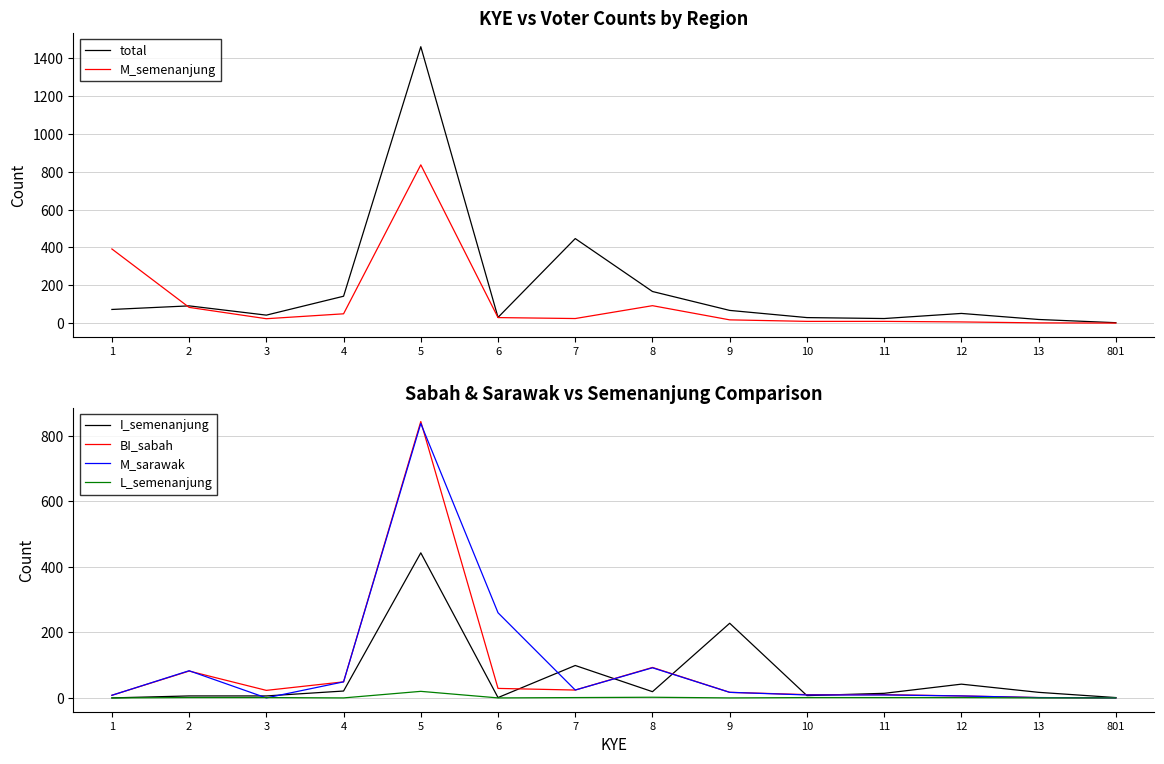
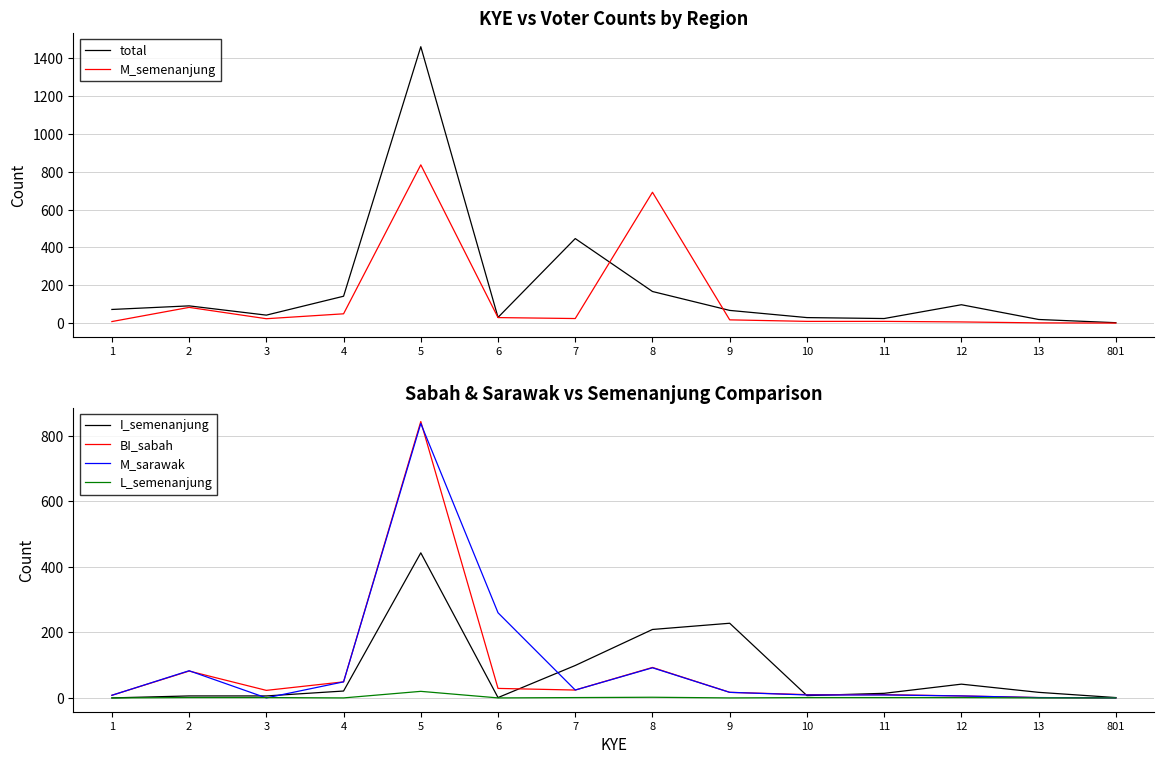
  {
    "KYE vs Voter Counts by Region": {
      "total": {
        "1": 70,
        "3": 40,
        "4": 140,
        "5": 1460,
        "7": 450,
        "8": 170,
        "9": 70,
        "10": 30,
        "11": 20,
-       "12": 50,
+       "12": 100,
        "13": 20
      },
      "M_semenanjung": {
-       "1": 390,
+       "1": 10,
        "3": 20,
        "4": 50,
        "5": 840,
        "7": 20,
-       "8": 90,
+       "8": 690,
        "9": 20,
        "10": 10,
        "11": 10,
        "12": 10,
        "13": 0
      }
    },
    "Sabah & Sarawak vs Semenanjung Comparison": {
      "I_semenanjung": {
        "4": 20,
        "5": 440,
        "7": 100,
-       "8": 20,
+       "8": 210,
        "9": 230,
        "12": 40,
        "13": 20
      },
      "BI_sabah": {
        "3": 20,
        "6": 30
      },
      "M_sarawak": {
        "6": 260
      },
      "L_semenanjung": {
        "4": 0,
        "5": 20,
        "7": 0,
        "8": 0,
        "9": 0,
        "11": 0
      }
    }
  }
